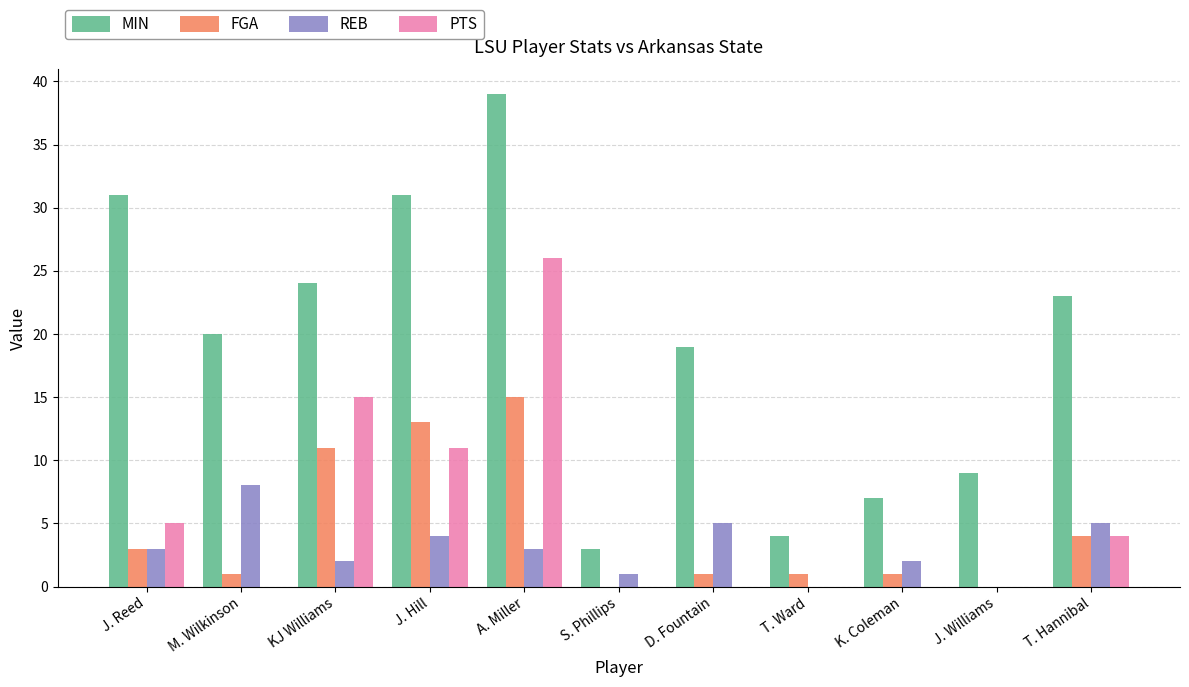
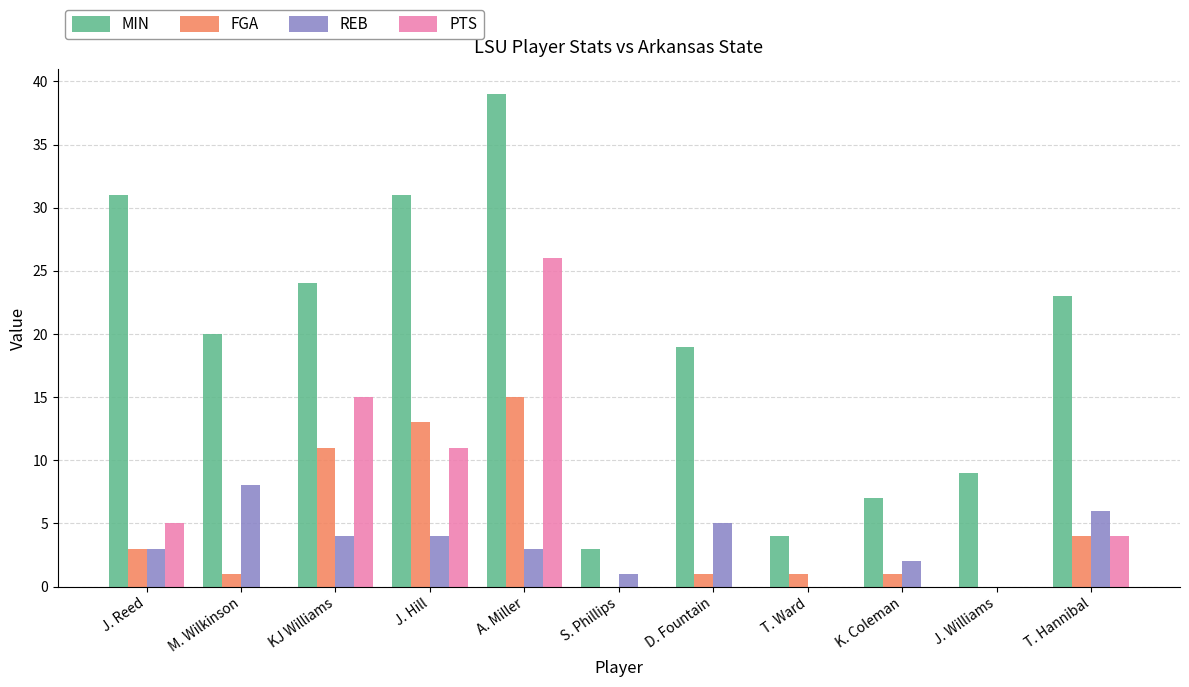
  {
    "MIN": {
      "J. Reed": 31,
      "M. Wilkinson": 20,
      "KJ Williams": 24,
      "J. Hill": 31,
      "A. Miller": 39,
      "S. Phillips": 3,
      "D. Fountain": 19,
      "T. Ward": 4,
      "K. Coleman": 7,
      "J. Williams": 9,
      "T. Hannibal": 23
    },
    "FGA": {
      "J. Reed": 3,
      "M. Wilkinson": 1,
      "KJ Williams": 11,
      "J. Hill": 13,
      "A. Miller": 15,
      "S. Phillips": 0,
      "D. Fountain": 1,
      "T. Ward": 1,
      "K. Coleman": 1,
      "J. Williams": 0,
      "T. Hannibal": 4
    },
    "REB": {
      "J. Reed": 3,
      "M. Wilkinson": 8,
-     "KJ Williams": 2,
+     "KJ Williams": 4,
      "J. Hill": 4,
      "A. Miller": 3,
      "S. Phillips": 1,
      "D. Fountain": 5,
      "T. Ward": 0,
      "K. Coleman": 2,
      "J. Williams": 0,
-     "T. Hannibal": 5
+     "T. Hannibal": 6
    },
    "PTS": {
      "J. Reed": 5,
      "M. Wilkinson": 0,
      "KJ Williams": 15,
      "J. Hill": 11,
      "A. Miller": 26,
      "S. Phillips": 0,
      "D. Fountain": 0,
      "T. Ward": 0,
      "K. Coleman": 0,
      "J. Williams": 0,
      "T. Hannibal": 4
    }
  }
